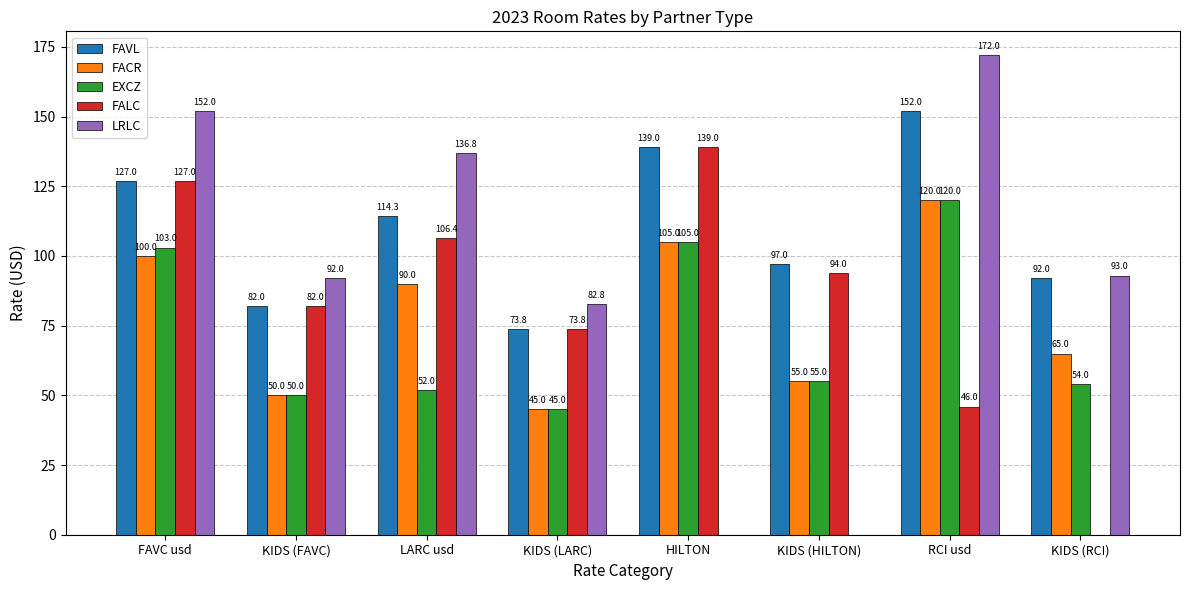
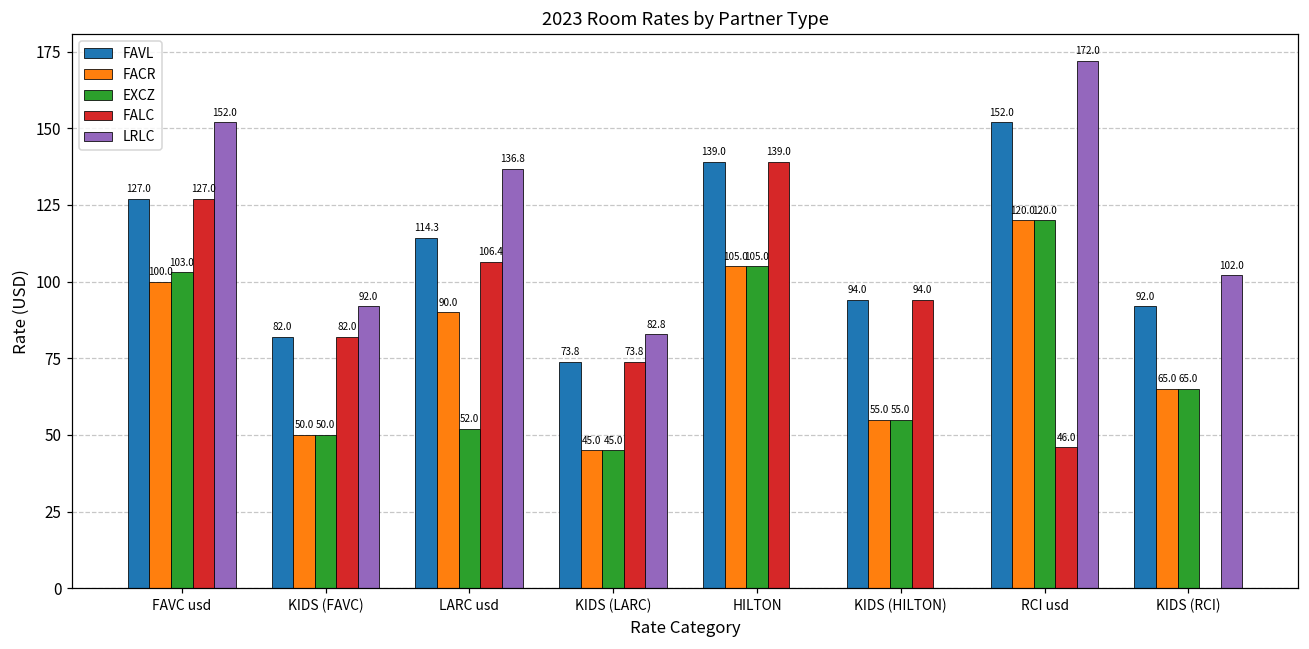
  {
    "FAVL": {
      "FAVC usd": 127.0,
      "KIDS (FAVC)": 82.0,
      "LARC usd": 114.3,
      "KIDS (LARC)": 73.8,
      "HILTON": 139.0,
-     "KIDS (HILTON)": 97.0,
+     "KIDS (HILTON)": 94.0,
      "RCI usd": 152.0,
      "KIDS (RCI)": 92.0
    },
    "FACR": {
      "FAVC usd": 100.0,
      "KIDS (FAVC)": 50.0,
      "LARC usd": 90.0,
      "KIDS (LARC)": 45.0,
      "HILTON": 105.0,
      "KIDS (HILTON)": 55.0,
      "RCI usd": 120.0,
      "KIDS (RCI)": 65.0
    },
    "EXCZ": {
      "FAVC usd": 103.0,
      "KIDS (FAVC)": 50.0,
      "LARC usd": 52.0,
      "KIDS (LARC)": 45.0,
      "HILTON": 105.0,
      "KIDS (HILTON)": 55.0,
      "RCI usd": 120.0,
-     "KIDS (RCI)": 54.0
+     "KIDS (RCI)": 65.0
    },
    "FALC": {
      "FAVC usd": 127.0,
      "KIDS (FAVC)": 82.0,
      "LARC usd": 106.4,
      "KIDS (LARC)": 73.8,
      "HILTON": 139.0,
      "KIDS (HILTON)": 94.0,
      "RCI usd": 46.0
    },
    "LRLC": {
      "FAVC usd": 152.0,
      "KIDS (FAVC)": 92.0,
      "LARC usd": 136.8,
      "KIDS (LARC)": 82.8,
      "RCI usd": 172.0,
-     "KIDS (RCI)": 93.0
+     "KIDS (RCI)": 102.0
    }
  }
